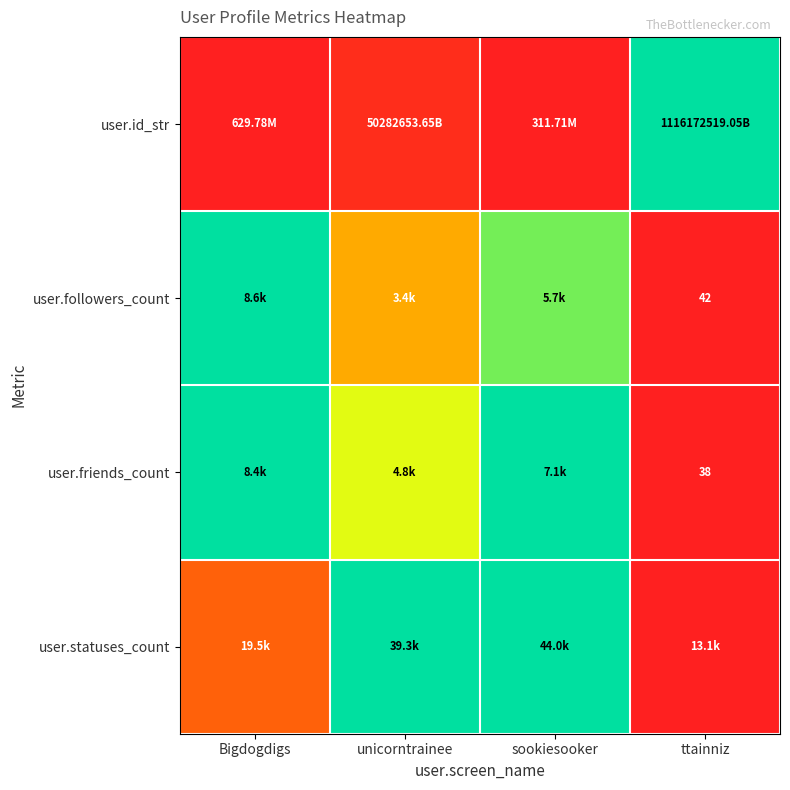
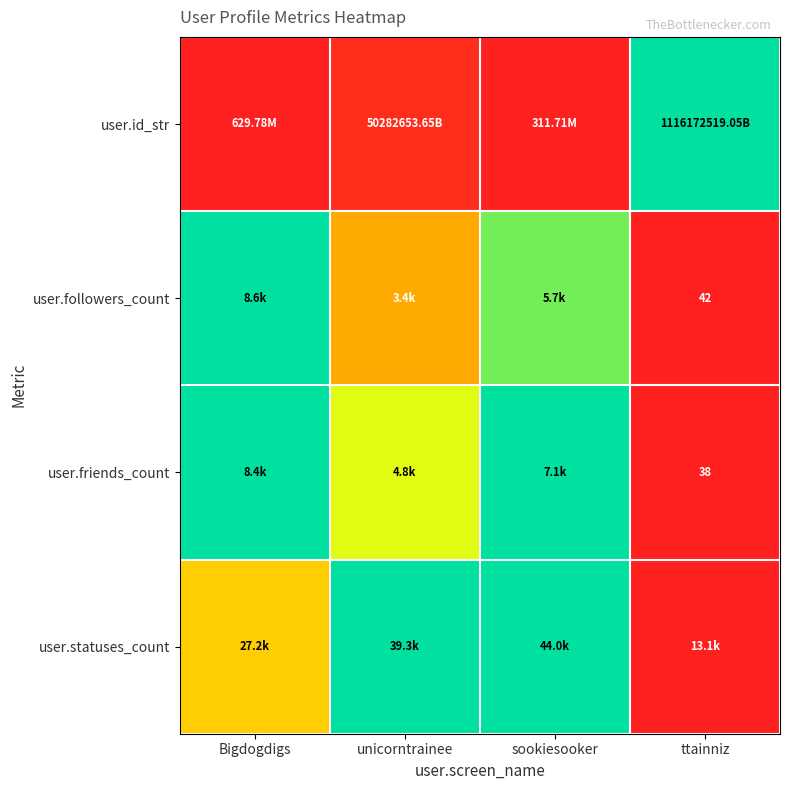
  {
    "user.id_str": {
      "Bigdogdigs": "629.78M",
      "unicorntrainee": "50282653.65B",
      "sookiesooker": "311.71M",
      "ttainniz": "1116172519.05B"
    },
    "user.followers_count": {
      "Bigdogdigs": "8.6k",
      "unicorntrainee": "3.4k",
      "sookiesooker": "5.7k",
      "ttainniz": "42"
    },
    "user.friends_count": {
      "Bigdogdigs": "8.4k",
      "unicorntrainee": "4.8k",
      "sookiesooker": "7.1k",
      "ttainniz": "38"
    },
    "user.statuses_count": {
-     "Bigdogdigs": "19.5k",
+     "Bigdogdigs": "27.2k",
      "unicorntrainee": "39.3k",
      "sookiesooker": "44.0k",
      "ttainniz": "13.1k"
    }
  }
